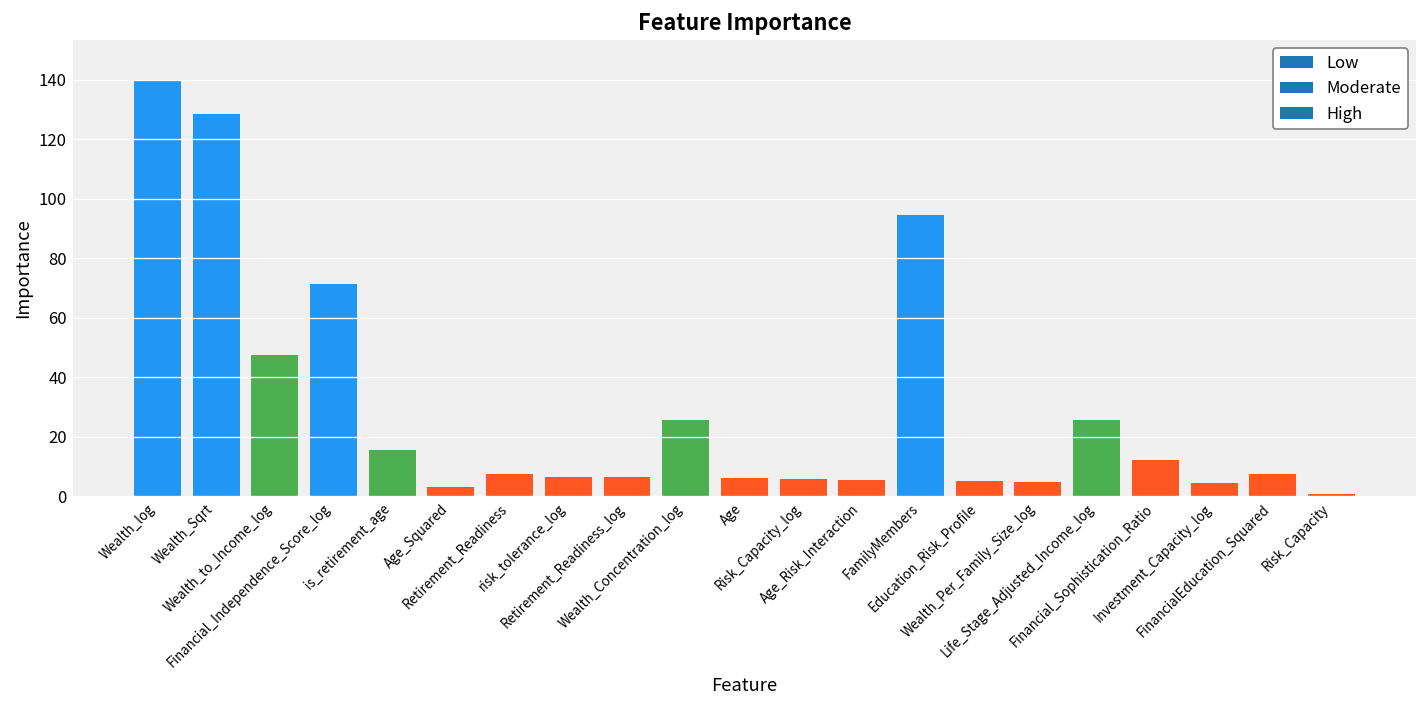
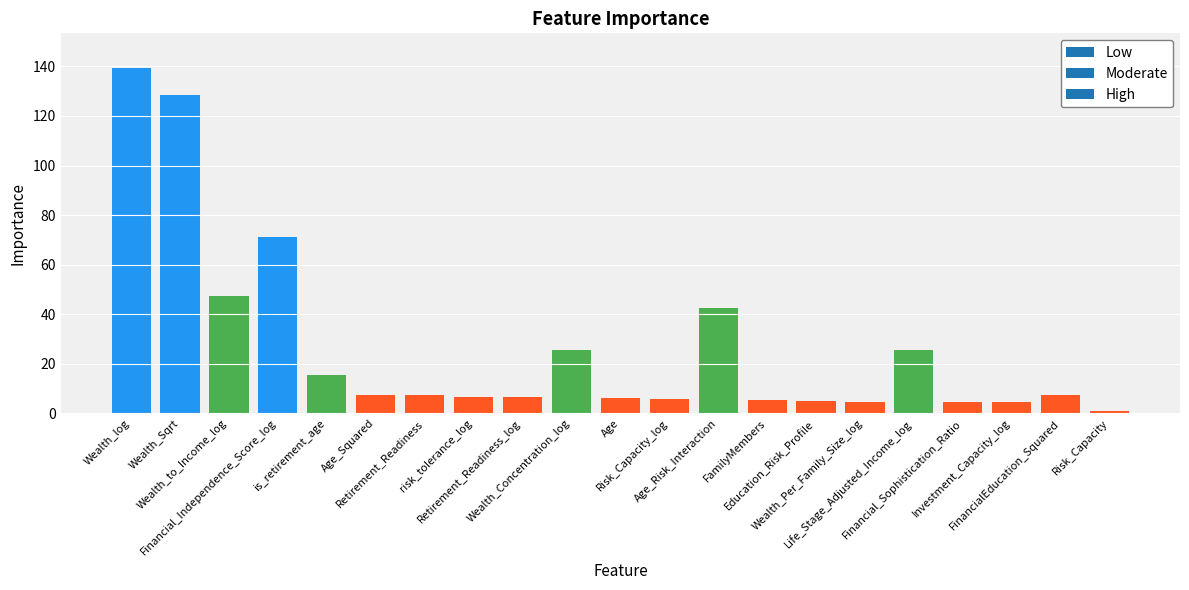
  {
    "Wealth_log": 139,
    "Wealth_Sqrt": 128,
    "Wealth_to_Income_log": 47,
    "Financial_Independence_Score_log": 71,
    "is_retirement_age": 16,
-   "Age_Squared": 3,
+   "Age_Squared": 8,
    "Retirement_Readiness": 7,
    "risk_tolerance_log": 7,
    "Retirement_Readiness_log": 7,
    "Wealth_Concentration_log": 25,
    "Age": 6,
    "Risk_Capacity_log": 6,
-   "Age_Risk_Interaction": 5,
-   "FamilyMembers": 95,
+   "Age_Risk_Interaction": 43,
+   "FamilyMembers": 5,
    "Education_Risk_Profile": 5,
    "Wealth_Per_Family_Size_log": 5,
    "Life_Stage_Adjusted_Income_log": 26,
-   "Financial_Sophistication_Ratio": 12,
+   "Financial_Sophistication_Ratio": 5,
    "Investment_Capacity_log": 5,
    "FinancialEducation_Squared": 7
  }
